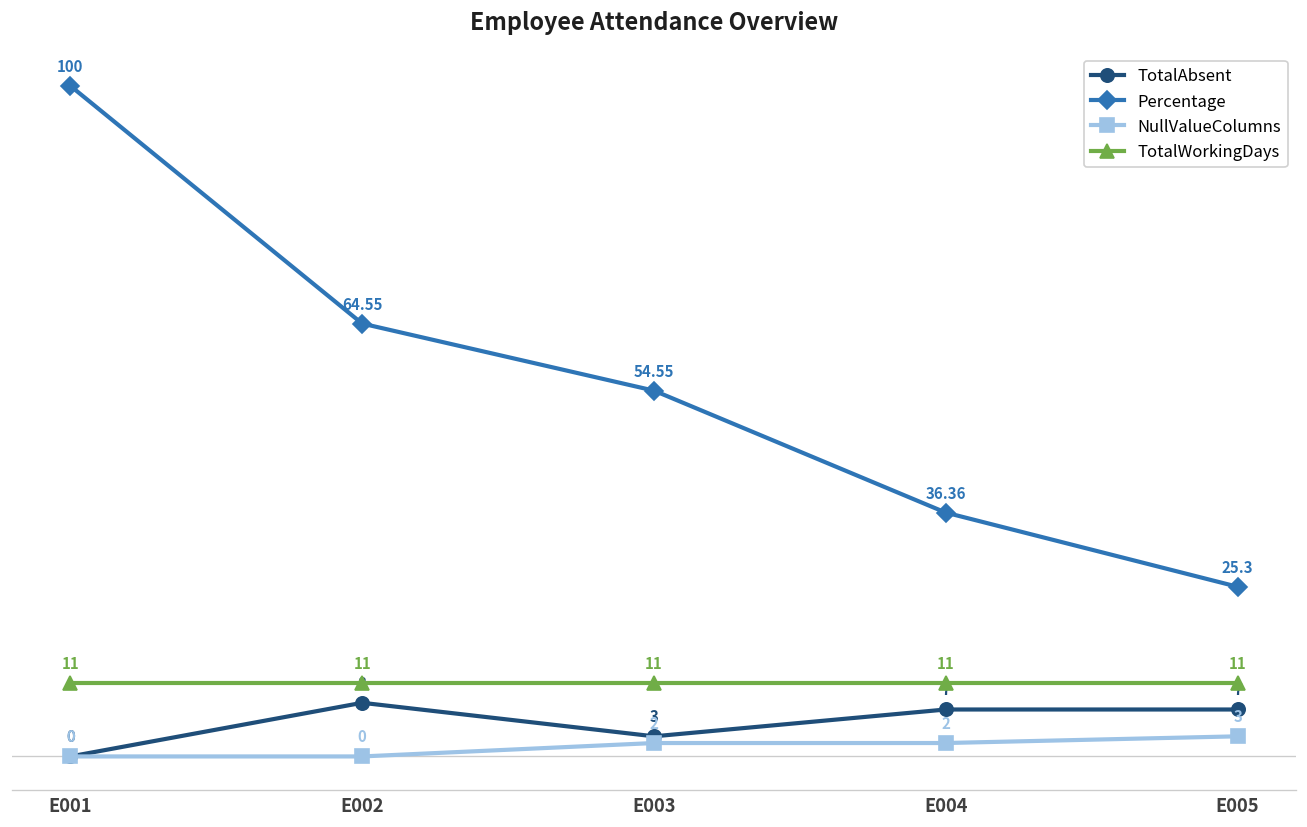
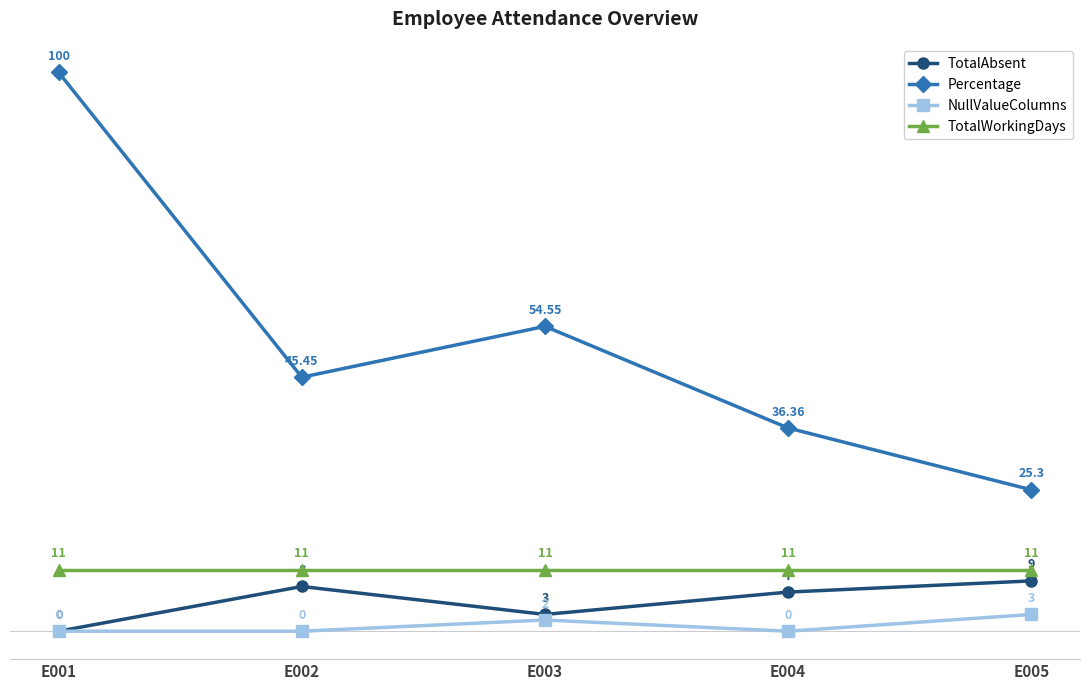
  {
    "TotalAbsent": {
-     "E005": 7
+     "E005": 9
    },
    "Percentage": {
      "E001": 100,
-     "E002": 64.55,
+     "E002": 45.45,
      "E003": 54.55,
      "E004": 36.36,
      "E005": 25.3
    },
    "NullValueColumns": {
      "E002": 0,
-     "E004": 2,
+     "E004": 0,
      "E005": 3
    },
    "TotalWorkingDays": {
      "E001": 11,
      "E002": 11,
      "E003": 11,
      "E004": 11,
      "E005": 11
    }
  }
